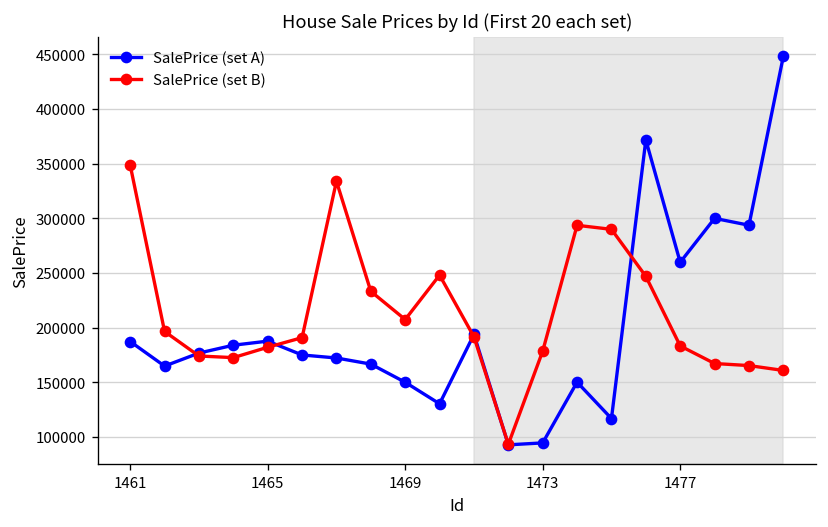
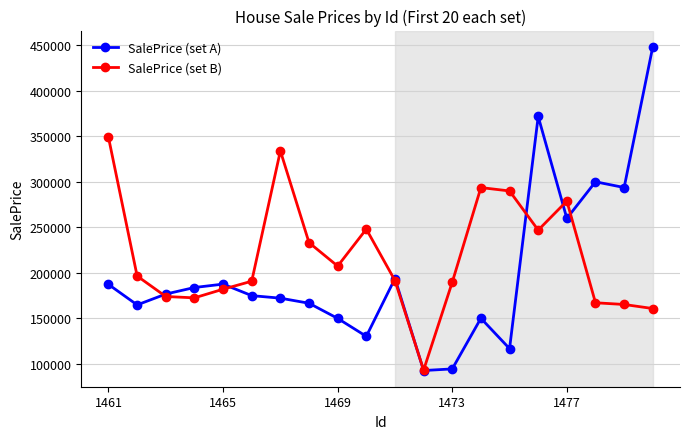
  {
    "SalePrice (set A)": {
      "1461": 190000,
      "1465": 190000,
      "1469": 150000,
      "1473": 90000,
      "1477": 260000
    },
    "SalePrice (set B)": {
      "1461": 350000,
      "1465": 180000,
      "1469": 210000,
-     "1473": 180000,
-     "1477": 180000
+     "1473": 190000,
+     "1477": 280000
    }
  }
